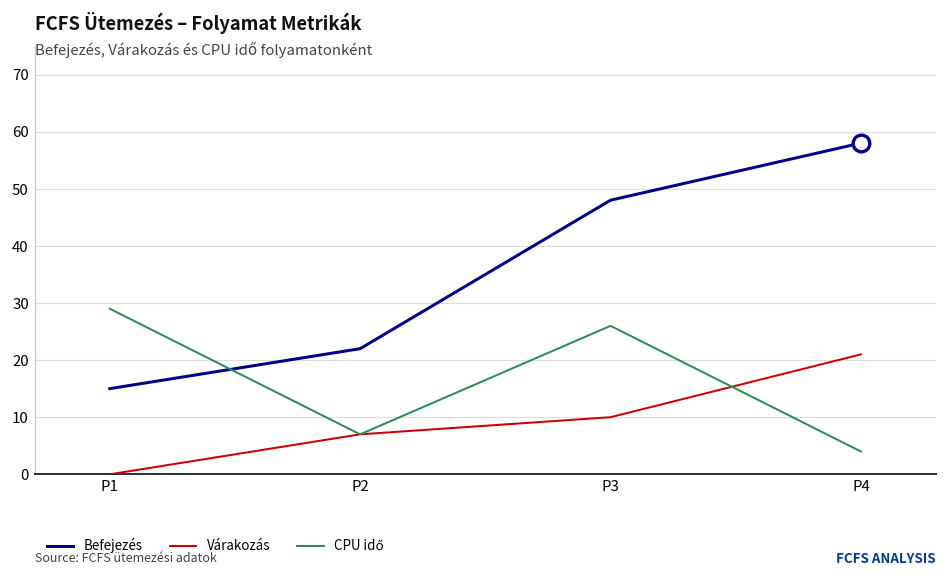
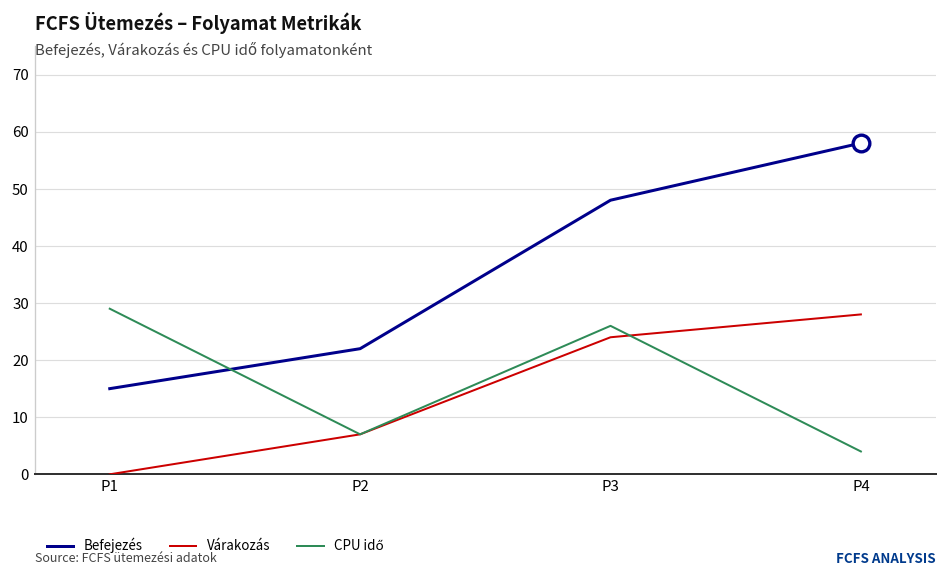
  {
    "Várakozás": {
      "P1": 0,
-     "P3": 10,
-     "P4": 21
+     "P3": 24,
+     "P4": 28
    },
    "CPU idő": {
      "P1": 29,
      "P3": 26,
      "P4": 4
    }
  }
